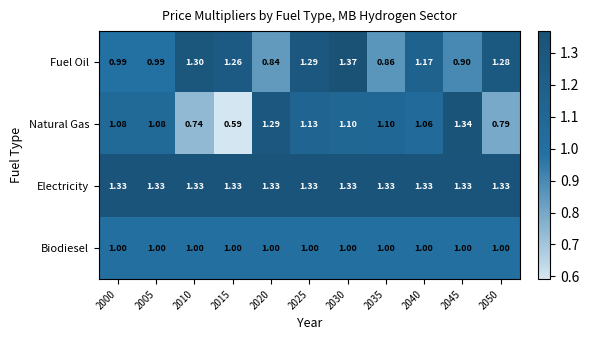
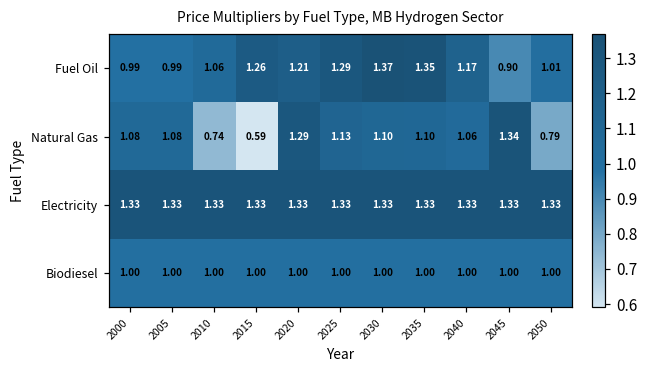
  {
    "Fuel Oil": {
      "2000": 0.99,
      "2005": 0.99,
-     "2010": 1.30,
+     "2010": 1.06,
      "2015": 1.26,
-     "2020": 0.84,
+     "2020": 1.21,
      "2025": 1.29,
      "2030": 1.37,
-     "2035": 0.86,
+     "2035": 1.35,
      "2040": 1.17,
      "2045": 0.90,
-     "2050": 1.28
+     "2050": 1.01
    },
    "Natural Gas": {
      "2000": 1.08,
      "2005": 1.08,
      "2010": 0.74,
      "2015": 0.59,
      "2020": 1.29,
      "2025": 1.13,
      "2030": 1.10,
      "2035": 1.10,
      "2040": 1.06,
      "2045": 1.34,
      "2050": 0.79
    },
    "Electricity": {
      "2000": 1.33,
      "2005": 1.33,
      "2010": 1.33,
      "2015": 1.33,
      "2020": 1.33,
      "2025": 1.33,
      "2030": 1.33,
      "2035": 1.33,
      "2040": 1.33,
      "2045": 1.33,
      "2050": 1.33
    },
    "Biodiesel": {
      "2000": 1.00,
      "2005": 1.00,
      "2010": 1.00,
      "2015": 1.00,
      "2020": 1.00,
      "2025": 1.00,
      "2030": 1.00,
      "2035": 1.00,
      "2040": 1.00,
      "2045": 1.00,
      "2050": 1.00
    }
  }
